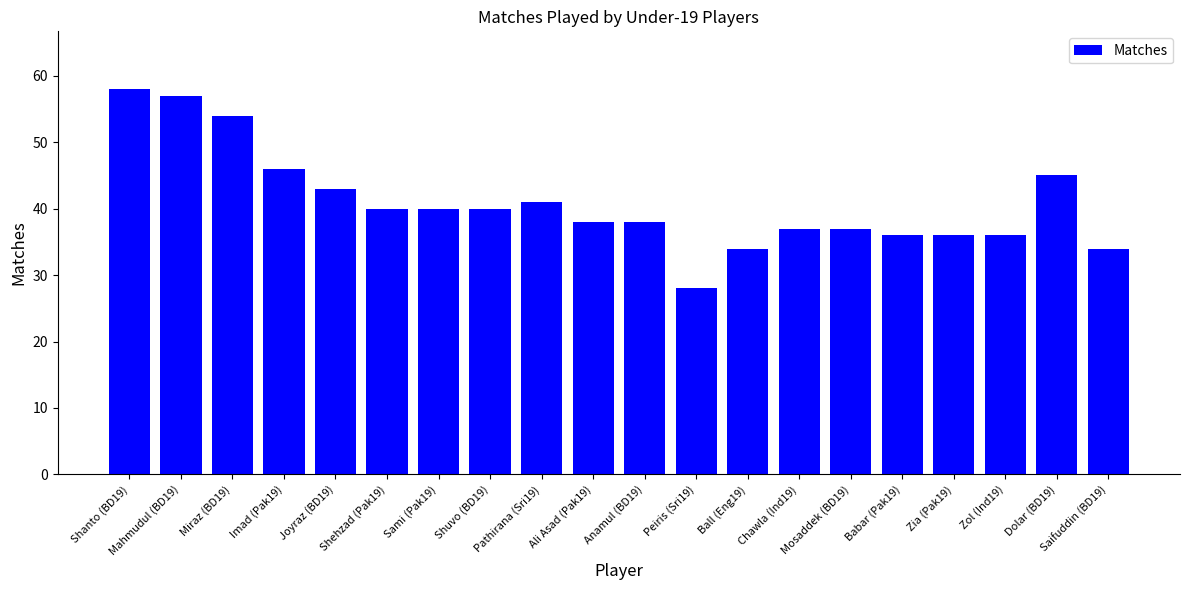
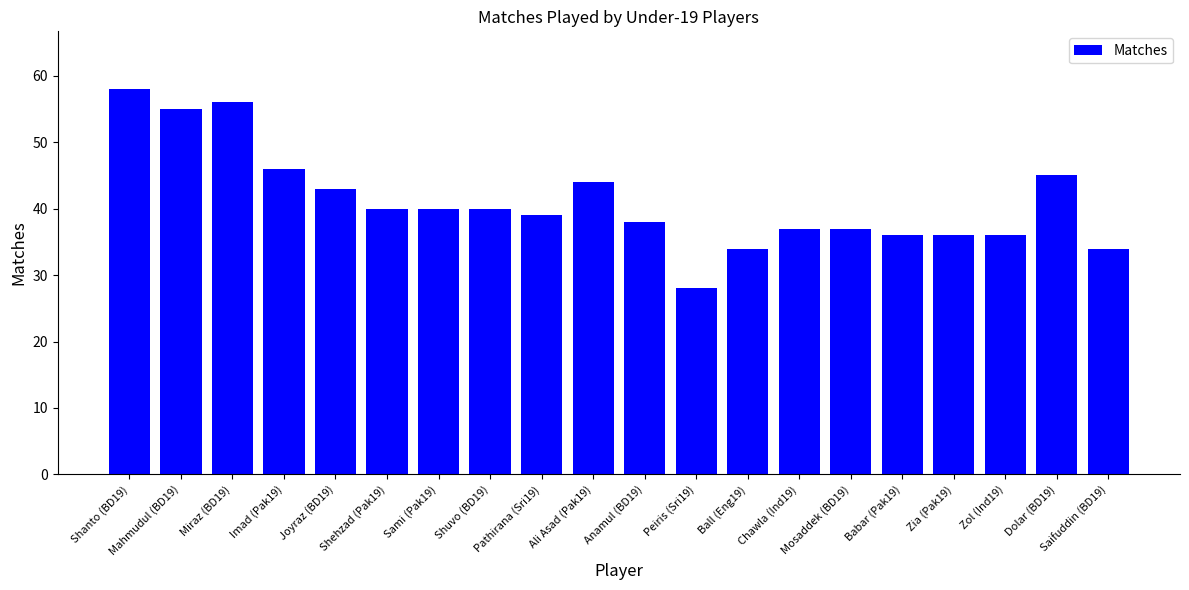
  {
    "Shanto (BD19)": 58,
-   "Mahmudul (BD19)": 57,
-   "Miraz (BD19)": 54,
+   "Mahmudul (BD19)": 55,
+   "Miraz (BD19)": 56,
    "Imad (Pak19)": 46,
    "Joyraz (BD19)": 43,
    "Shehzad (Pak19)": 40,
    "Sami (Pak19)": 40,
    "Shuvo (BD19)": 40,
-   "Pathirana (Sri19)": 41,
-   "Ali Asad (Pak19)": 38,
+   "Pathirana (Sri19)": 39,
+   "Ali Asad (Pak19)": 44,
    "Anamul (BD19)": 38,
    "Peiris (Sri19)": 28,
    "Ball (Eng19)": 34,
    "Chawla (Ind19)": 37,
    "Mosaddek (BD19)": 37,
    "Babar (Pak19)": 36,
    "Zia (Pak19)": 36,
    "Zol (Ind19)": 36,
    "Dolar (BD19)": 45,
    "Saifuddin (BD19)": 34
  }
